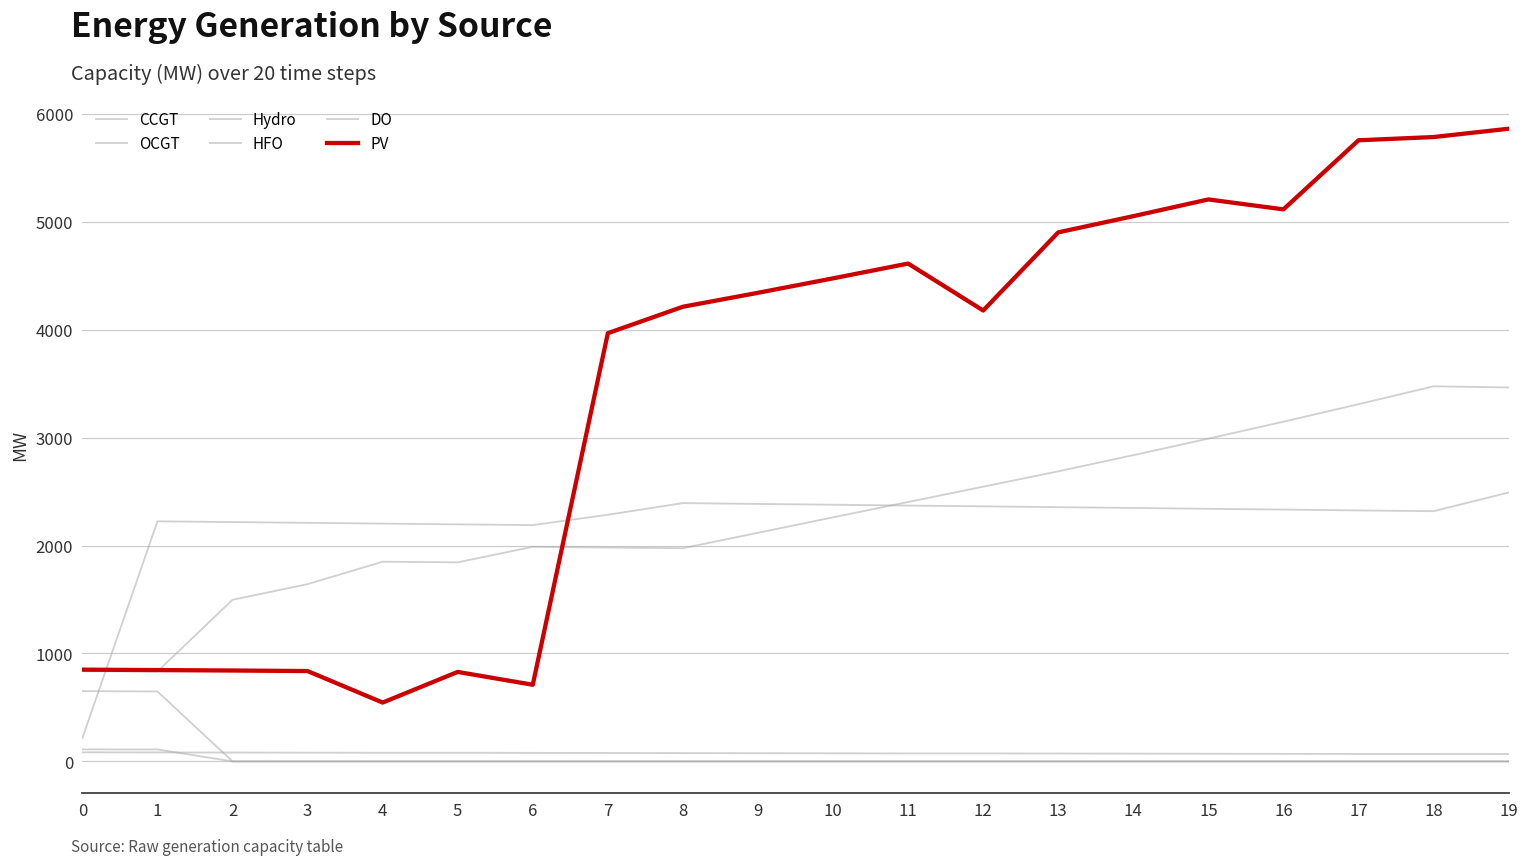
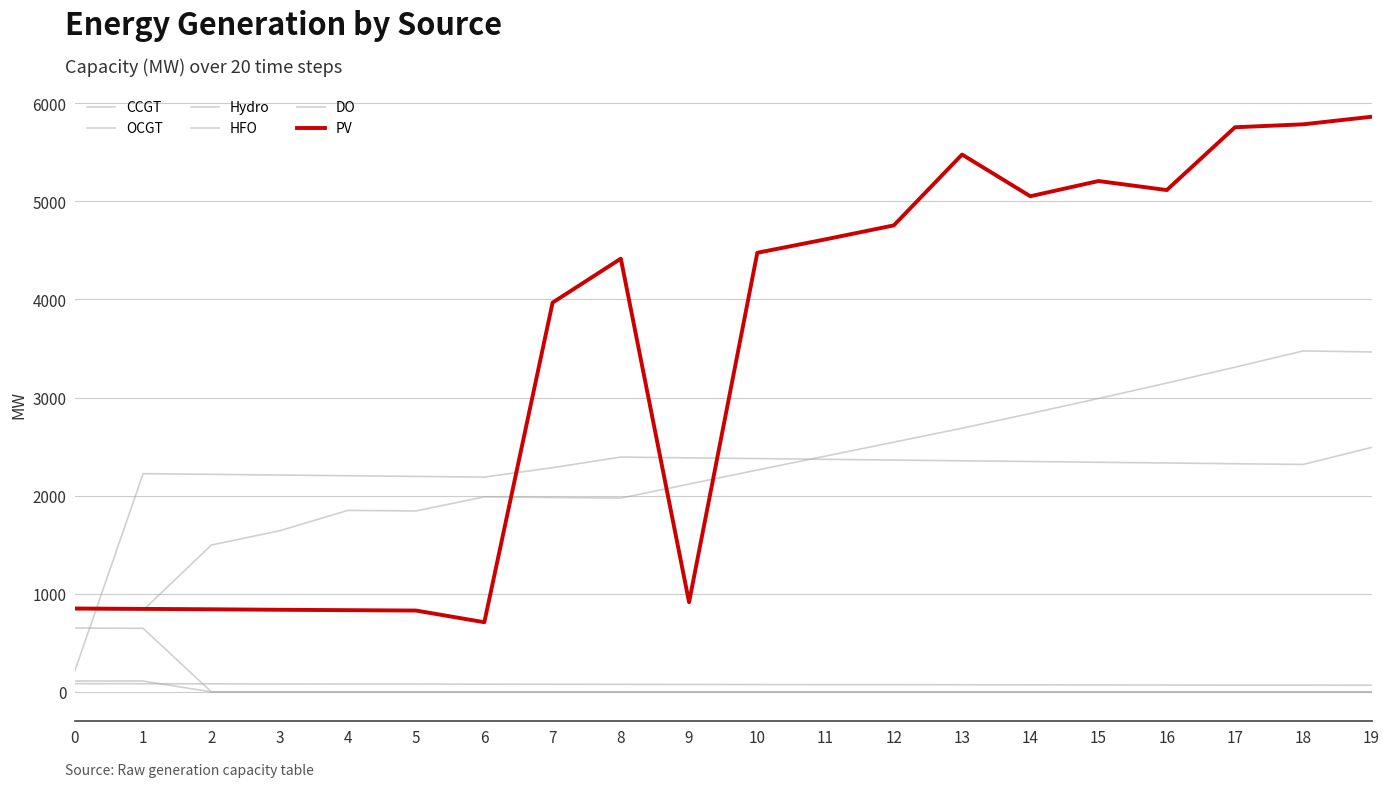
  {
    "PV": {
      "2": 800,
      "3": 800,
-     "4": 500,
+     "4": 800,
      "5": 800,
      "6": 700,
      "7": 4000,
-     "8": 4200,
-     "9": 4300,
+     "8": 4400,
+     "9": 900,
      "10": 4500,
      "11": 4600,
-     "12": 4200,
-     "13": 4900,
+     "12": 4800,
+     "13": 5500,
      "14": 5100,
      "15": 5200,
      "16": 5100,
      "17": 5800,
      "18": 5800,
      "19": 5900
    }
  }
